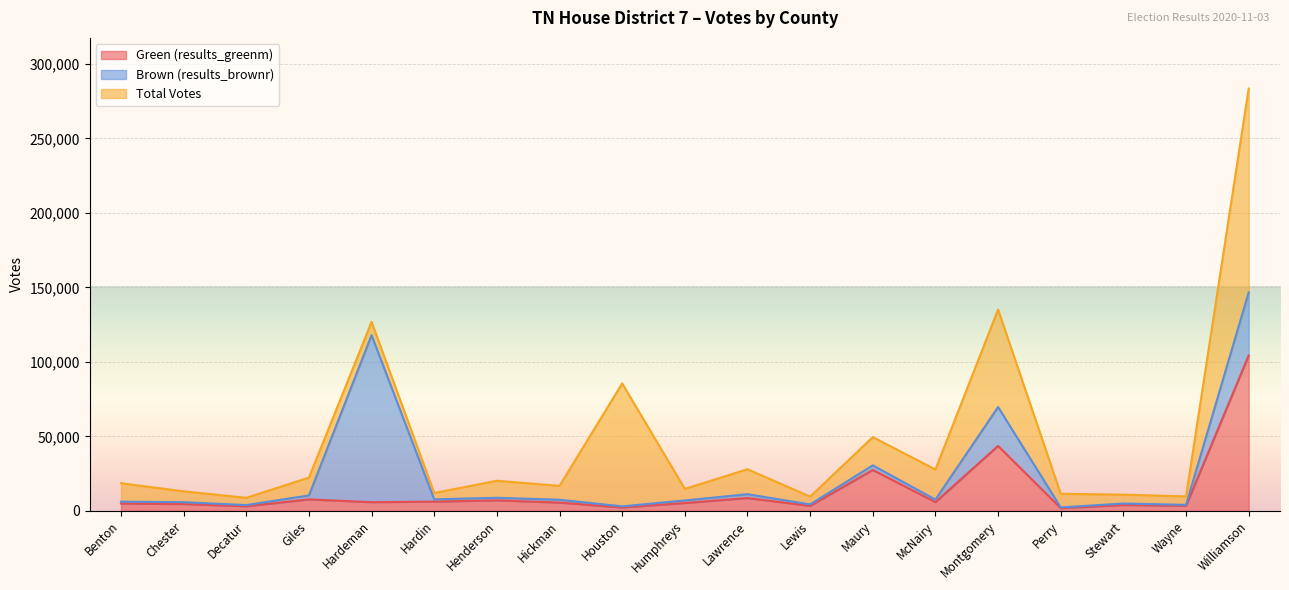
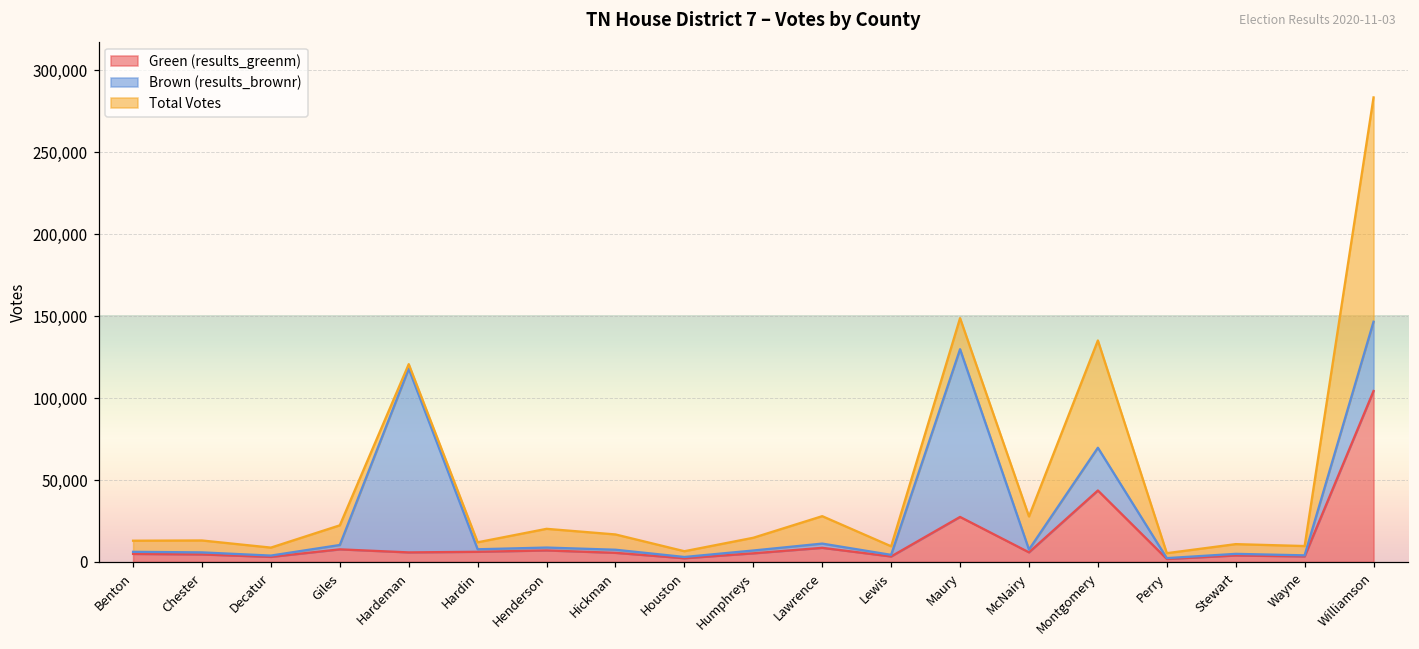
  {
    "Green (results_greenm)": {
      "Giles": "8,000",
      "Hardeman": "6,000",
      "Henderson": "7,000",
      "Hickman": "6,000",
      "Lawrence": "9,000",
      "Maury": "27,000",
      "Montgomery": "44,000",
      "Williamson": "104,000"
    },
    "Brown (results_brownr)": {
      "Giles": "3,000",
      "Hardeman": "112,000",
      "Henderson": "2,000",
      "Hickman": "2,000",
      "Lawrence": "3,000",
-     "Maury": "3,000",
+     "Maury": "102,000",
      "Montgomery": "26,000",
      "Williamson": "42,000"
    },
    "Total Votes": {
-     "Benton": "12,000",
+     "Benton": "7,000",
      "Chester": "7,000",
      "Decatur": "5,000",
      "Giles": "12,000",
-     "Hardeman": "9,000",
+     "Hardeman": "3,000",
      "Hardin": "4,000",
      "Henderson": "11,000",
      "Hickman": "9,000",
-     "Houston": "83,000",
+     "Houston": "4,000",
      "Humphreys": "8,000",
      "Lawrence": "17,000",
      "Lewis": "5,000",
      "Maury": "19,000",
      "McNairy": "20,000",
      "Montgomery": "65,000",
-     "Perry": "9,000",
+     "Perry": "3,000",
      "Stewart": "6,000",
      "Wayne": "6,000",
      "Williamson": "137,000"
    }
  }
